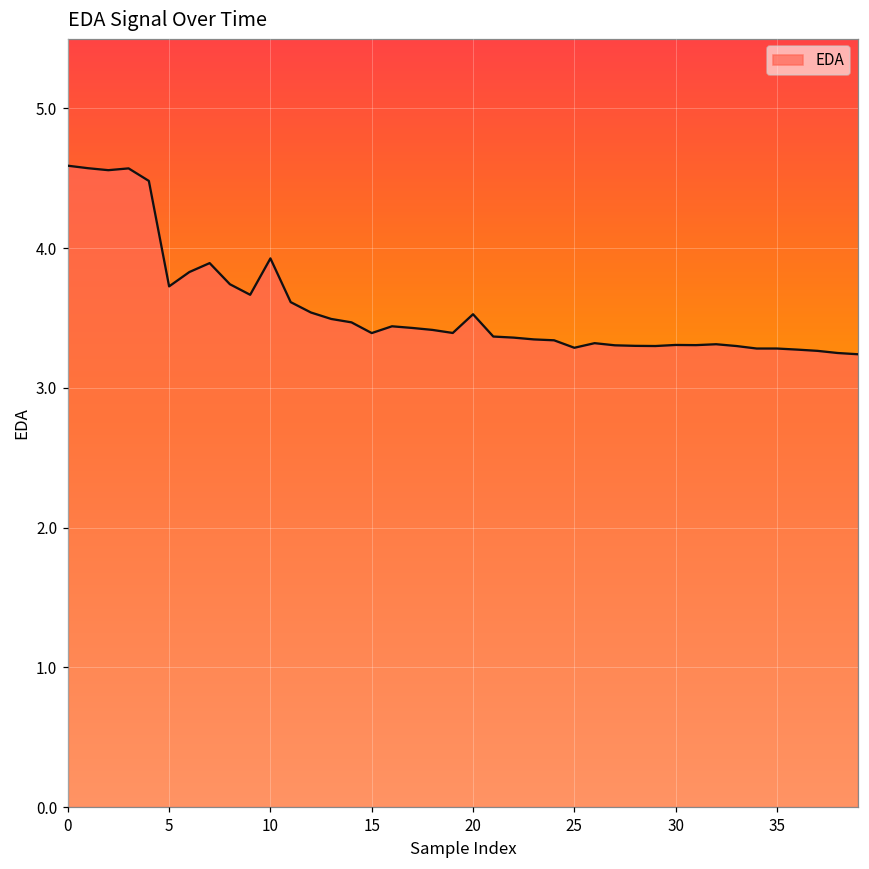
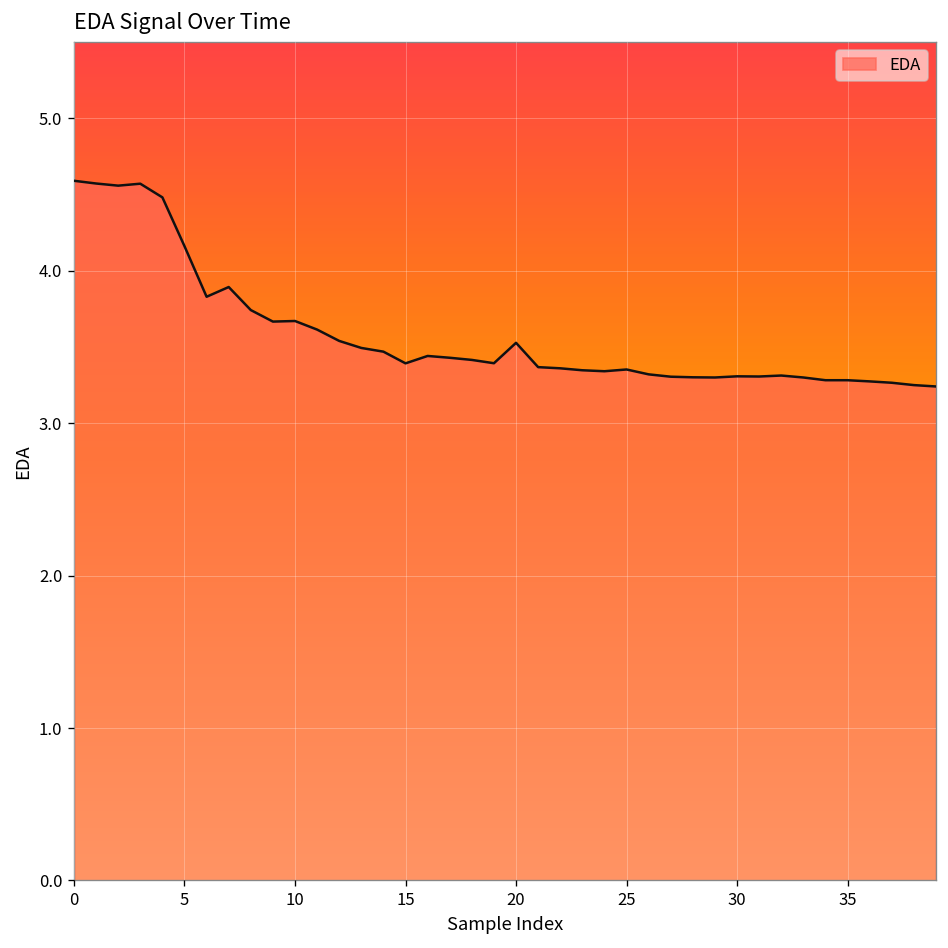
  {
    "0": 4.59,
-   "5": 3.73,
-   "10": 3.93,
+   "5": 4.16,
+   "10": 3.67,
    "15": 3.39,
    "20": 3.53,
-   "25": 3.29,
+   "25": 3.35,
    "30": 3.31,
    "35": 3.28
  }
